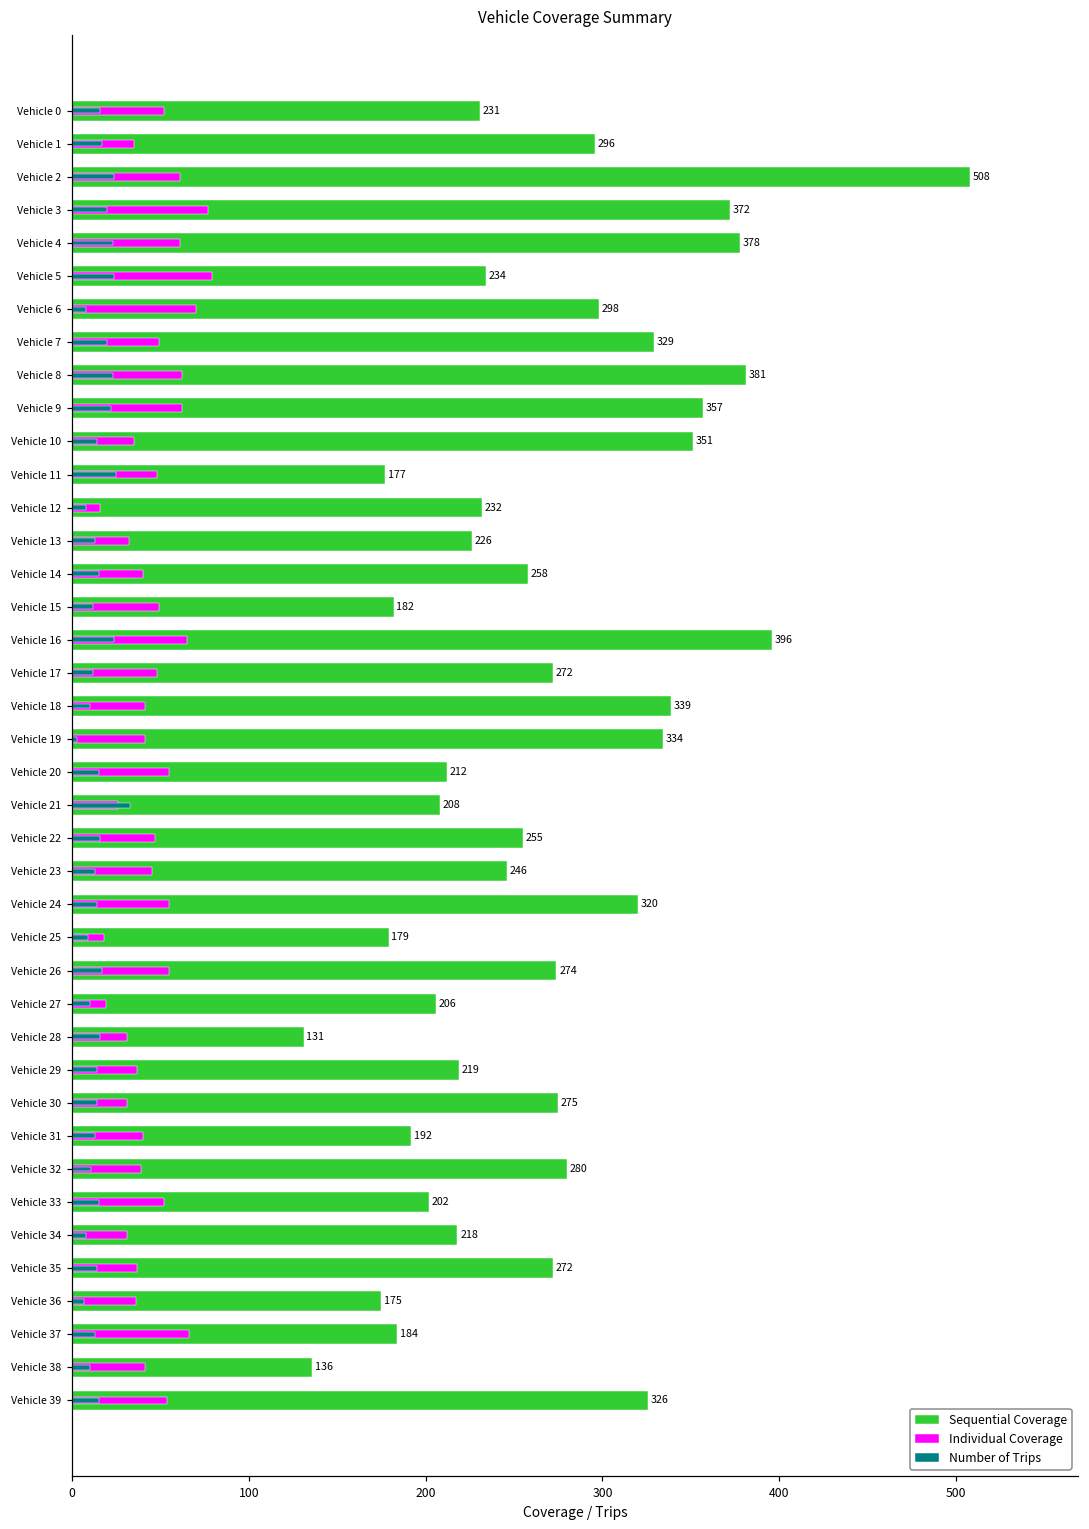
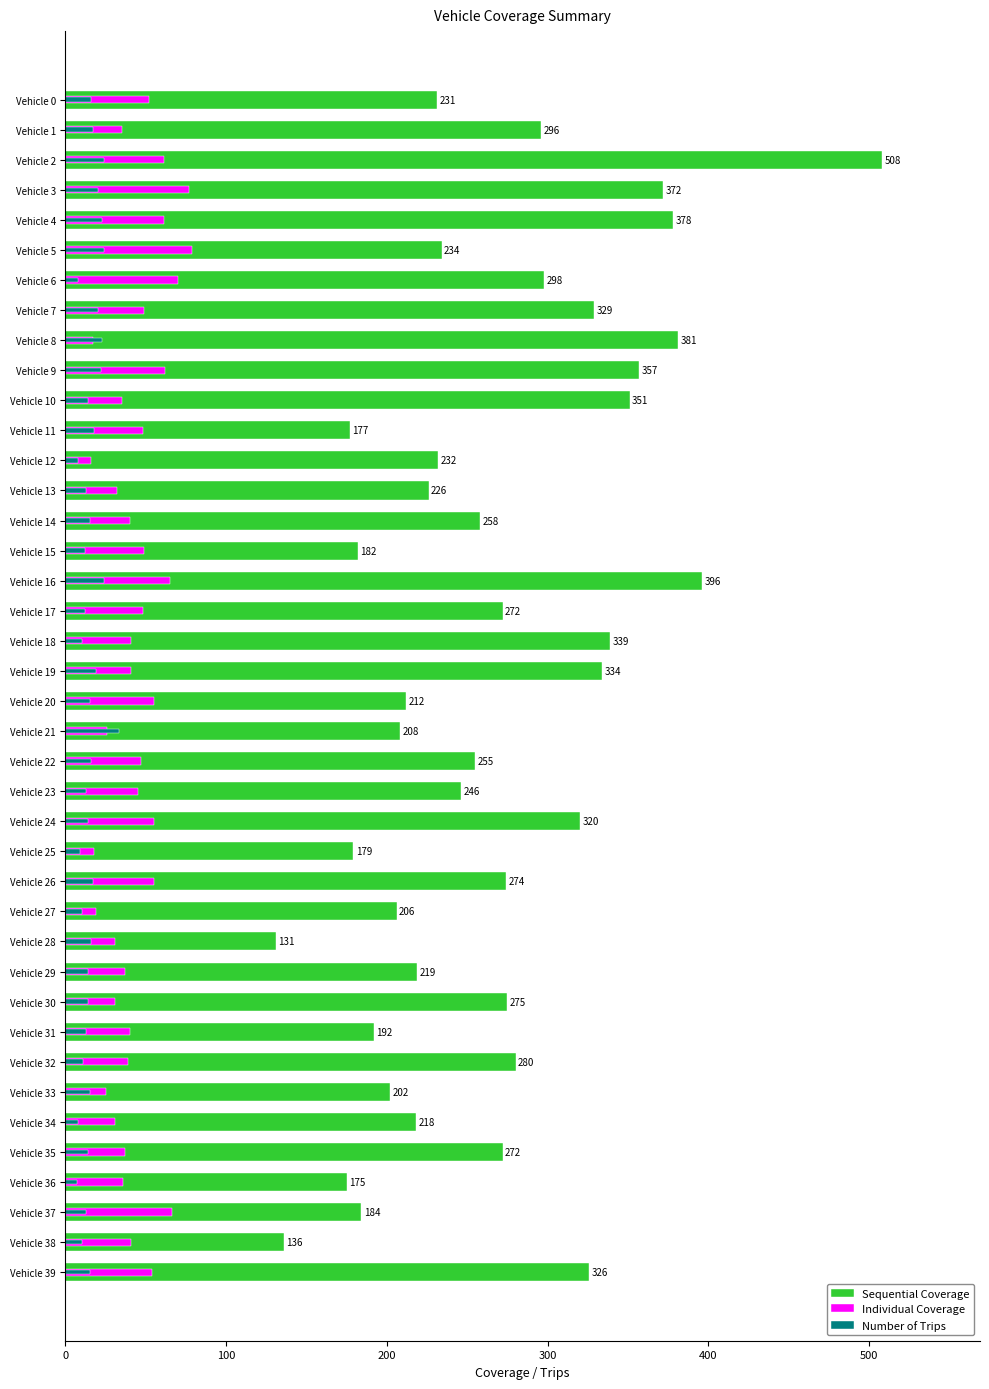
  {
    "Sequential Coverage": {
      "Vehicle 0": 231,
      "Vehicle 1": 296,
      "Vehicle 2": 508,
      "Vehicle 3": 372,
      "Vehicle 4": 378,
      "Vehicle 5": 234,
      "Vehicle 6": 298,
      "Vehicle 7": 329,
      "Vehicle 8": 381,
      "Vehicle 9": 357,
      "Vehicle 10": 351,
      "Vehicle 11": 177,
      "Vehicle 12": 232,
      "Vehicle 13": 226,
      "Vehicle 14": 258,
      "Vehicle 15": 182,
      "Vehicle 16": 396,
      "Vehicle 17": 272,
      "Vehicle 18": 339,
      "Vehicle 19": 334,
      "Vehicle 20": 212,
      "Vehicle 21": 208,
      "Vehicle 22": 255,
      "Vehicle 23": 246,
      "Vehicle 24": 320,
      "Vehicle 25": 179,
      "Vehicle 26": 274,
      "Vehicle 27": 206,
      "Vehicle 28": 131,
      "Vehicle 29": 219,
      "Vehicle 30": 275,
      "Vehicle 31": 192,
      "Vehicle 32": 280,
      "Vehicle 33": 202,
      "Vehicle 34": 218,
      "Vehicle 35": 272,
      "Vehicle 36": 175,
      "Vehicle 37": 184,
      "Vehicle 38": 136,
      "Vehicle 39": 326
    },
    "Individual Coverage": {
-     "Vehicle 8": 62,
-     "Vehicle 33": 52
+     "Vehicle 8": 17,
+     "Vehicle 33": 25
    },
    "Number of Trips": {
-     "Vehicle 11": 25,
-     "Vehicle 19": 3
+     "Vehicle 11": 18,
+     "Vehicle 19": 19
    }
  }
